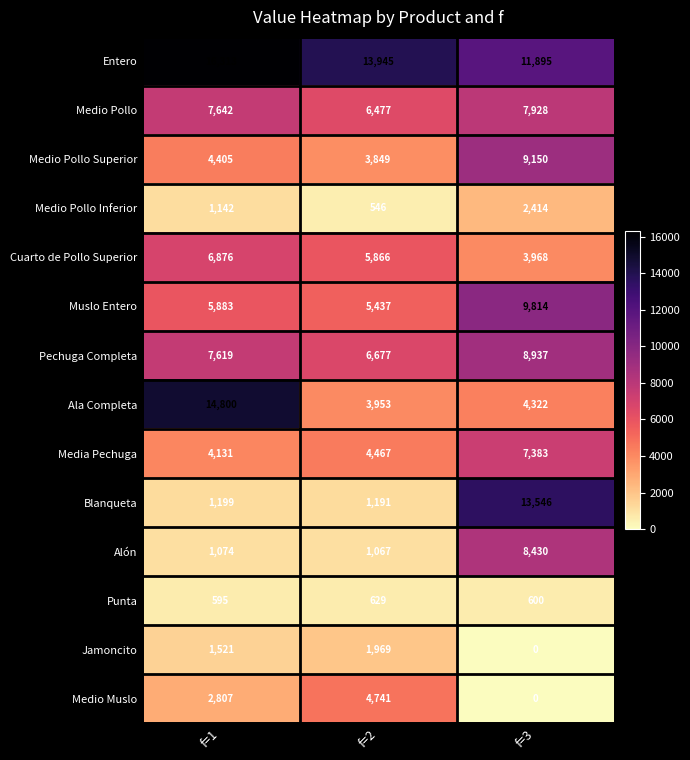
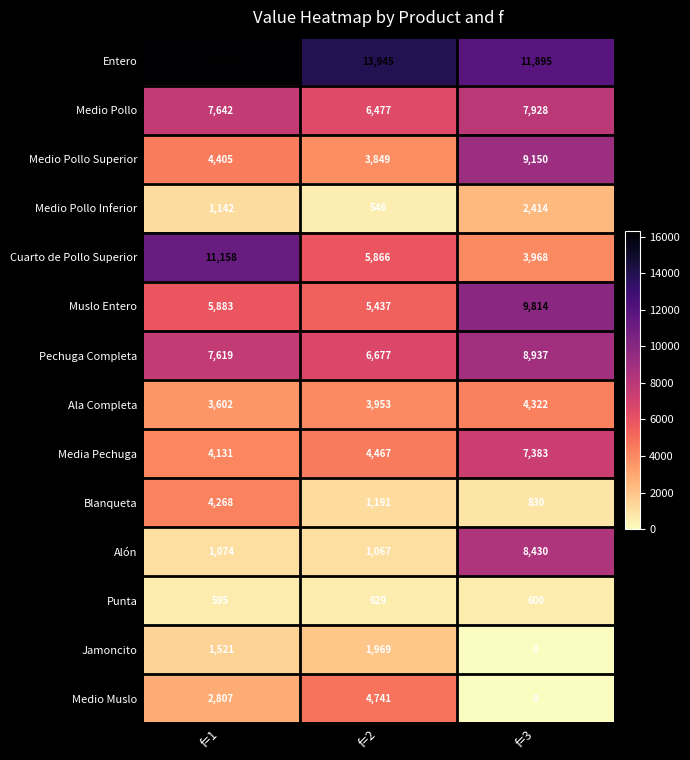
  {
    "Entero": {
      "f=2": "13,945",
      "f=3": "11,895"
    },
    "Medio Pollo": {
      "f=1": "7,642",
      "f=2": "6,477",
      "f=3": "7,928"
    },
    "Medio Pollo Superior": {
      "f=1": "4,405",
      "f=2": "3,849",
      "f=3": "9,150"
    },
    "Medio Pollo Inferior": {
      "f=1": "1,142",
      "f=2": "546",
      "f=3": "2,414"
    },
    "Cuarto de Pollo Superior": {
-     "f=1": "6,876",
+     "f=1": "11,158",
      "f=2": "5,866",
      "f=3": "3,968"
    },
    "Muslo Entero": {
      "f=1": "5,883",
      "f=2": "5,437",
      "f=3": "9,814"
    },
    "Pechuga Completa": {
      "f=1": "7,619",
      "f=2": "6,677",
      "f=3": "8,937"
    },
    "Ala Completa": {
-     "f=1": "14,800",
+     "f=1": "3,602",
      "f=2": "3,953",
      "f=3": "4,322"
    },
    "Media Pechuga": {
      "f=1": "4,131",
      "f=2": "4,467",
      "f=3": "7,383"
    },
    "Blanqueta": {
-     "f=1": "1,199",
+     "f=1": "4,268",
      "f=2": "1,191",
-     "f=3": "13,546"
+     "f=3": "830"
    },
    "Alón": {
      "f=1": "1,074",
      "f=2": "1,067",
      "f=3": "8,430"
    },
    "Punta": {
      "f=1": "595",
      "f=2": "629",
      "f=3": "600"
    },
    "Jamoncito": {
      "f=1": "1,521",
      "f=2": "1,969",
      "f=3": "0"
    },
    "Medio Muslo": {
      "f=1": "2,807",
      "f=2": "4,741",
      "f=3": "0"
    }
  }
